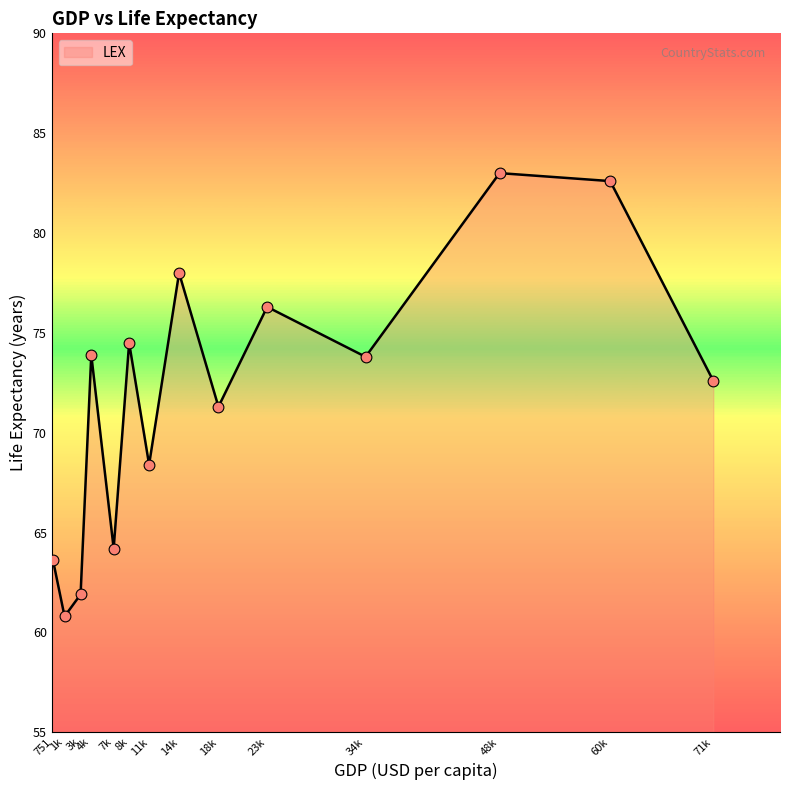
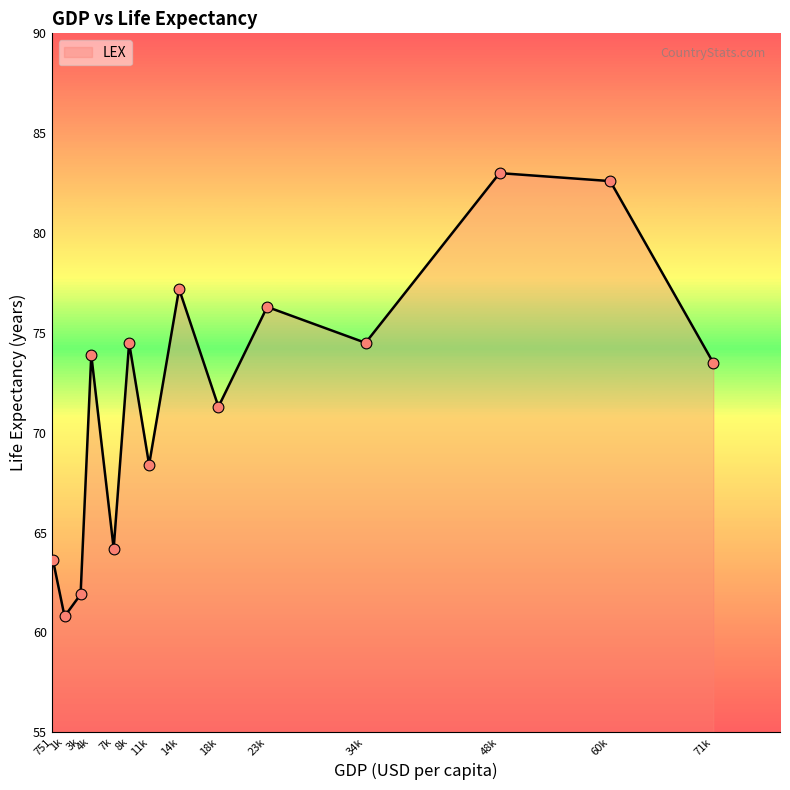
  {
    "751": 63.6,
    "1k": 60.8,
    "3k": 61.9,
    "4k": 73.9,
    "7k": 64.2,
    "8k": 74.5,
    "11k": 68.4,
-   "14k": 78.0,
+   "14k": 77.2,
    "18k": 71.3,
    "23k": 76.3,
-   "34k": 73.8,
+   "34k": 74.5,
    "48k": 83.0,
    "60k": 82.6,
-   "71k": 72.6
+   "71k": 73.5
  }
